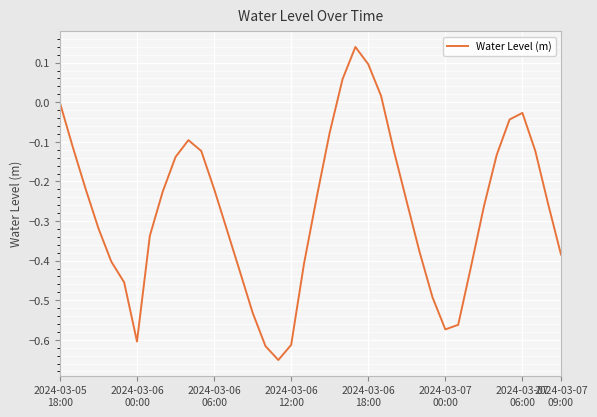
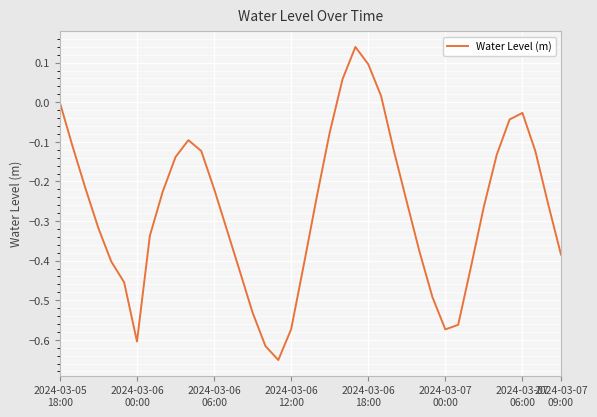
  {
    "2024-03-05 18:00": 0.00,
    "2024-03-06 00:00": -0.60,
    "2024-03-06 06:00": -0.22,
-   "2024-03-06 12:00": -0.61,
+   "2024-03-06 12:00": -0.57,
    "2024-03-06 18:00": 0.10,
    "2024-03-07 00:00": -0.57
  }
